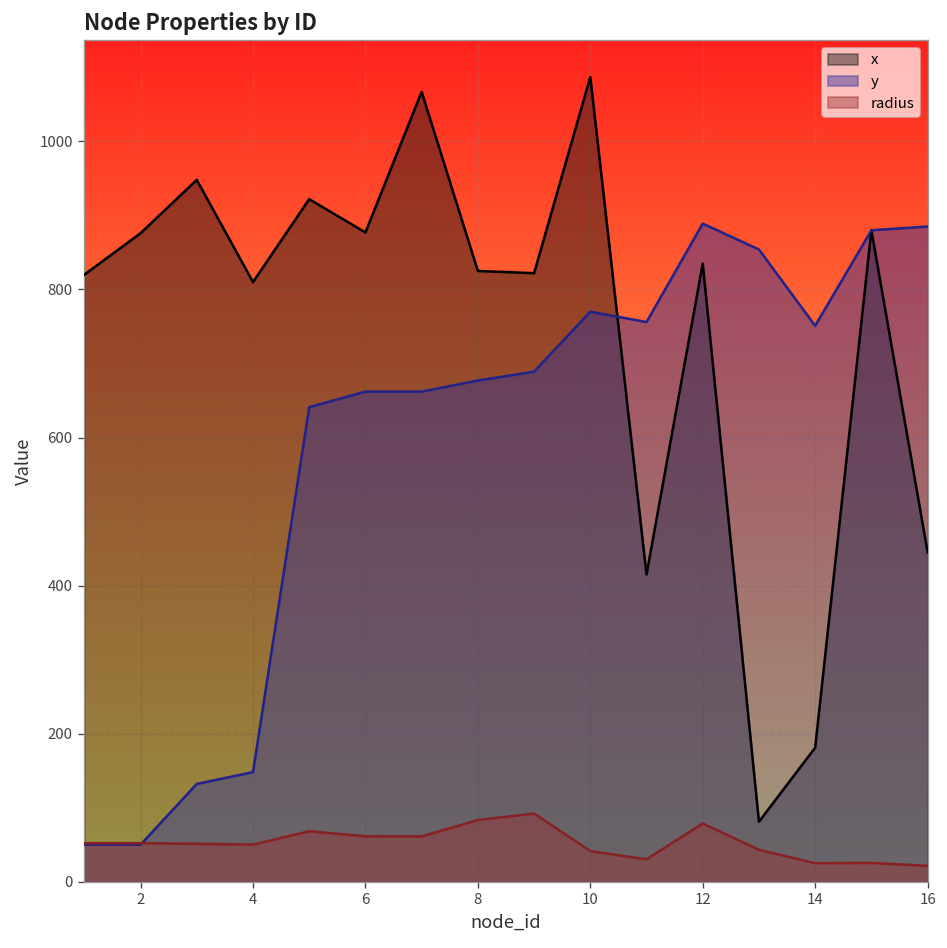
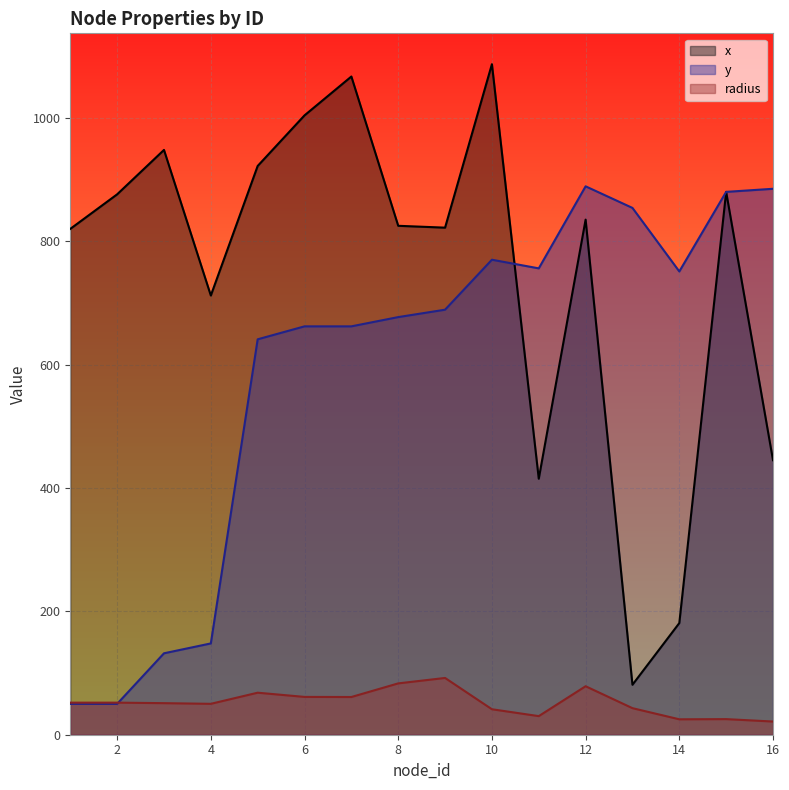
  {
    "x": {
      "2": 880,
-     "4": 810,
-     "6": 880,
+     "4": 710,
+     "6": 1000,
      "8": 830,
      "10": 1090,
      "12": 840,
      "14": 180,
      "16": 450
    },
    "y": {
      "4": 150,
      "6": 660,
      "8": 680,
      "10": 770,
      "12": 890,
      "14": 750,
      "16": 890
    },
    "radius": {
      "4": 50,
      "6": 60,
      "8": 80,
      "10": 40,
      "12": 80,
      "14": 30,
      "16": 20
    }
  }
